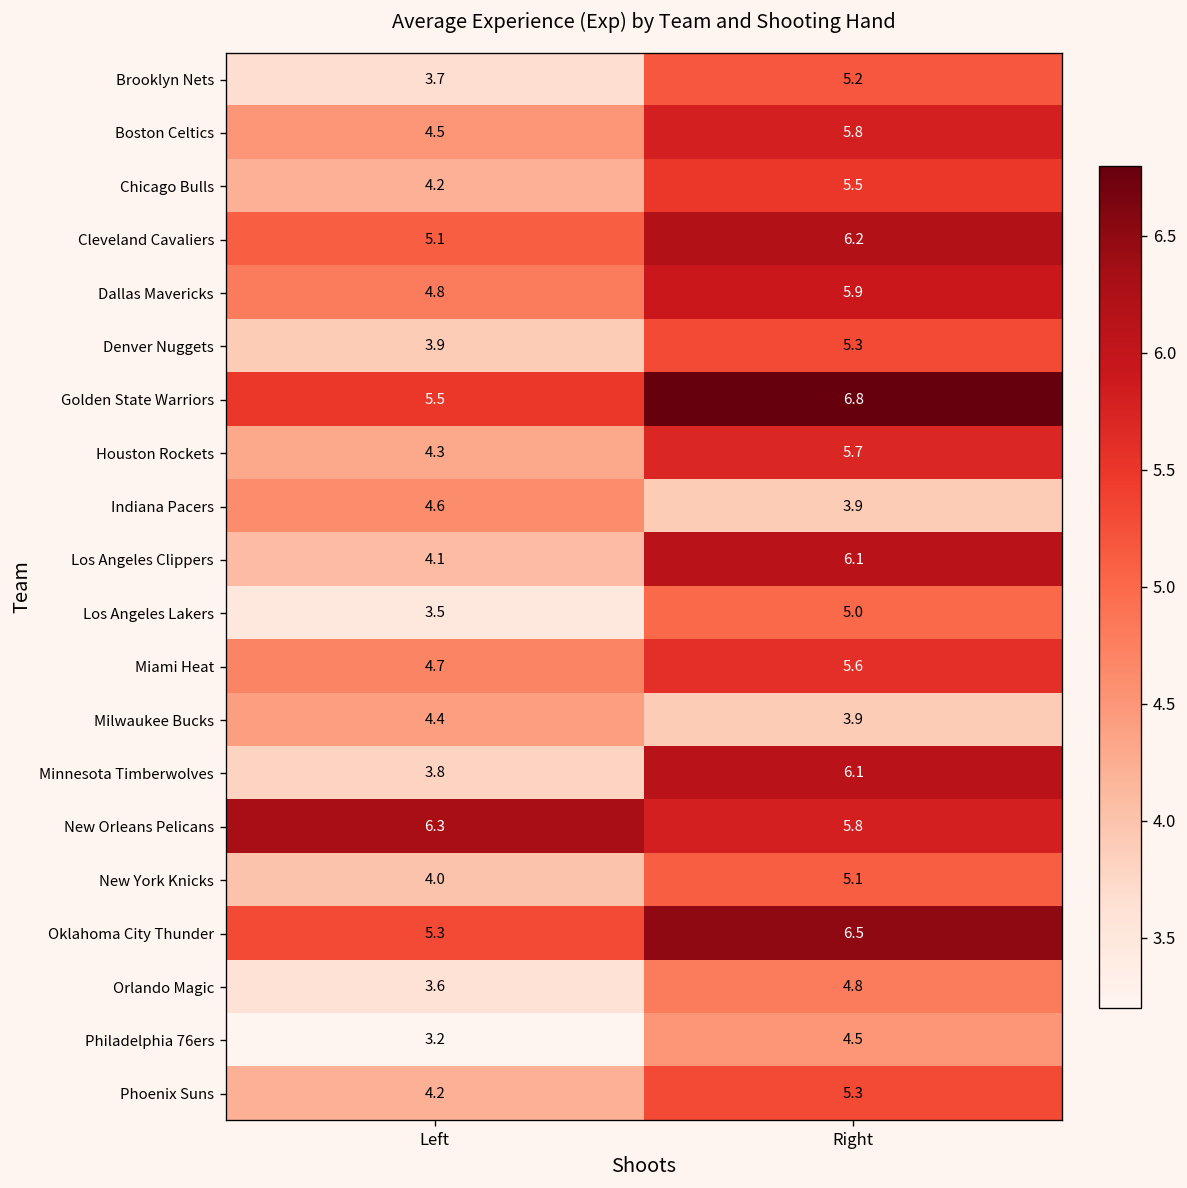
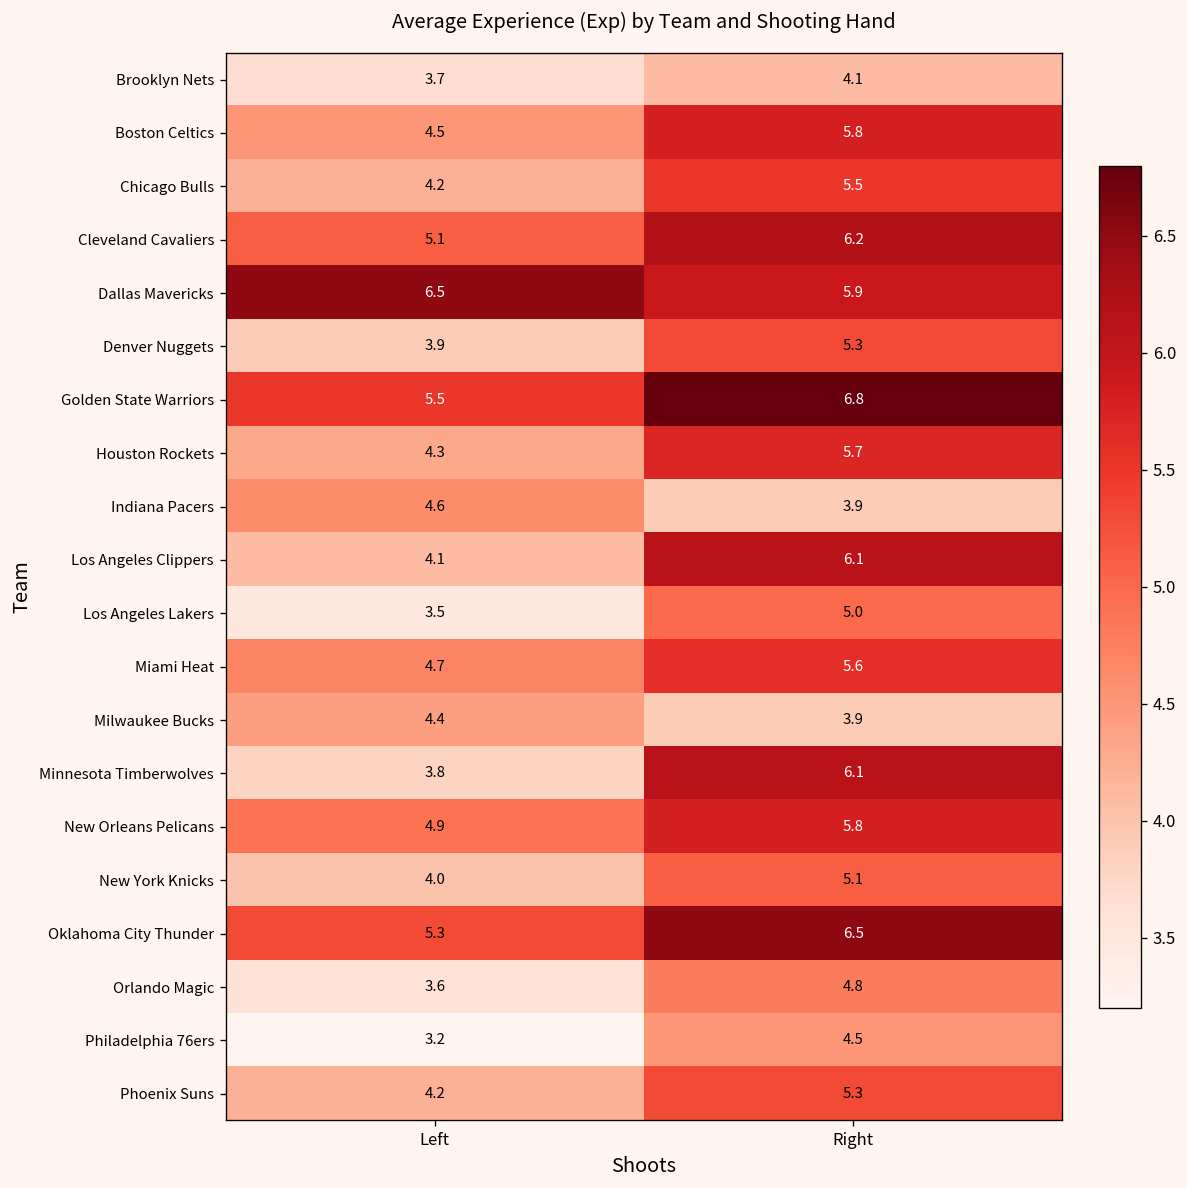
  {
    "Brooklyn Nets": {
      "Left": 3.7,
-     "Right": 5.2
+     "Right": 4.1
    },
    "Boston Celtics": {
      "Left": 4.5,
      "Right": 5.8
    },
    "Chicago Bulls": {
      "Left": 4.2,
      "Right": 5.5
    },
    "Cleveland Cavaliers": {
      "Left": 5.1,
      "Right": 6.2
    },
    "Dallas Mavericks": {
-     "Left": 4.8,
+     "Left": 6.5,
      "Right": 5.9
    },
    "Denver Nuggets": {
      "Left": 3.9,
      "Right": 5.3
    },
    "Golden State Warriors": {
      "Left": 5.5,
      "Right": 6.8
    },
    "Houston Rockets": {
      "Left": 4.3,
      "Right": 5.7
    },
    "Indiana Pacers": {
      "Left": 4.6,
      "Right": 3.9
    },
    "Los Angeles Clippers": {
      "Left": 4.1,
      "Right": 6.1
    },
    "Los Angeles Lakers": {
      "Left": 3.5,
      "Right": 5.0
    },
    "Miami Heat": {
      "Left": 4.7,
      "Right": 5.6
    },
    "Milwaukee Bucks": {
      "Left": 4.4,
      "Right": 3.9
    },
    "Minnesota Timberwolves": {
      "Left": 3.8,
      "Right": 6.1
    },
    "New Orleans Pelicans": {
-     "Left": 6.3,
+     "Left": 4.9,
      "Right": 5.8
    },
    "New York Knicks": {
      "Left": 4.0,
      "Right": 5.1
    },
    "Oklahoma City Thunder": {
      "Left": 5.3,
      "Right": 6.5
    },
    "Orlando Magic": {
      "Left": 3.6,
      "Right": 4.8
    },
    "Philadelphia 76ers": {
      "Left": 3.2,
      "Right": 4.5
    },
    "Phoenix Suns": {
      "Left": 4.2,
      "Right": 5.3
    }
  }
